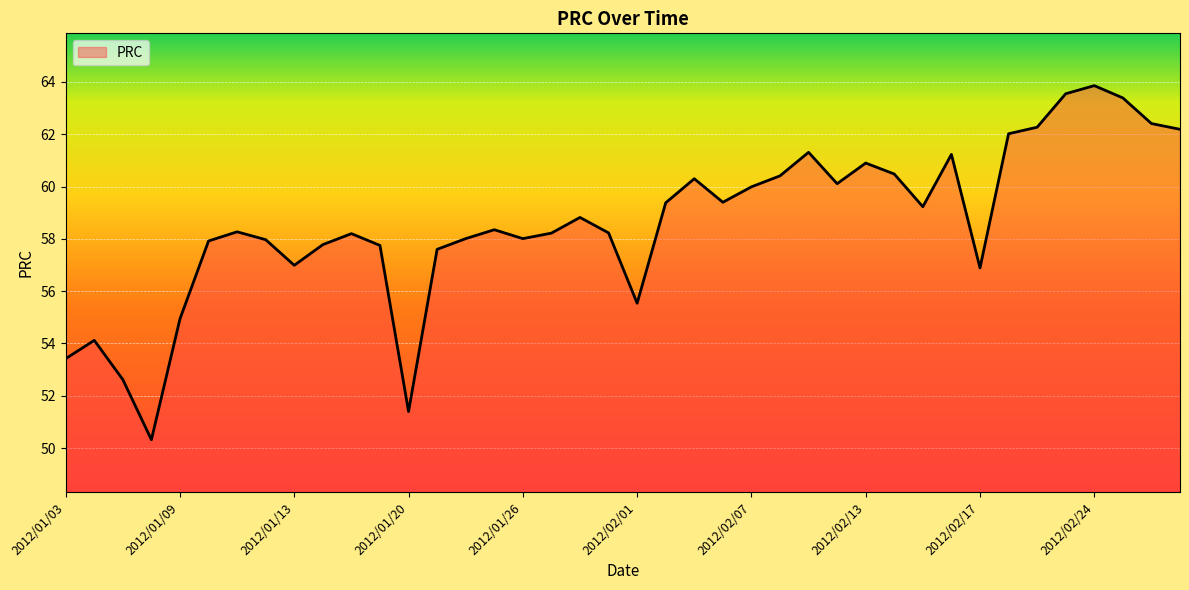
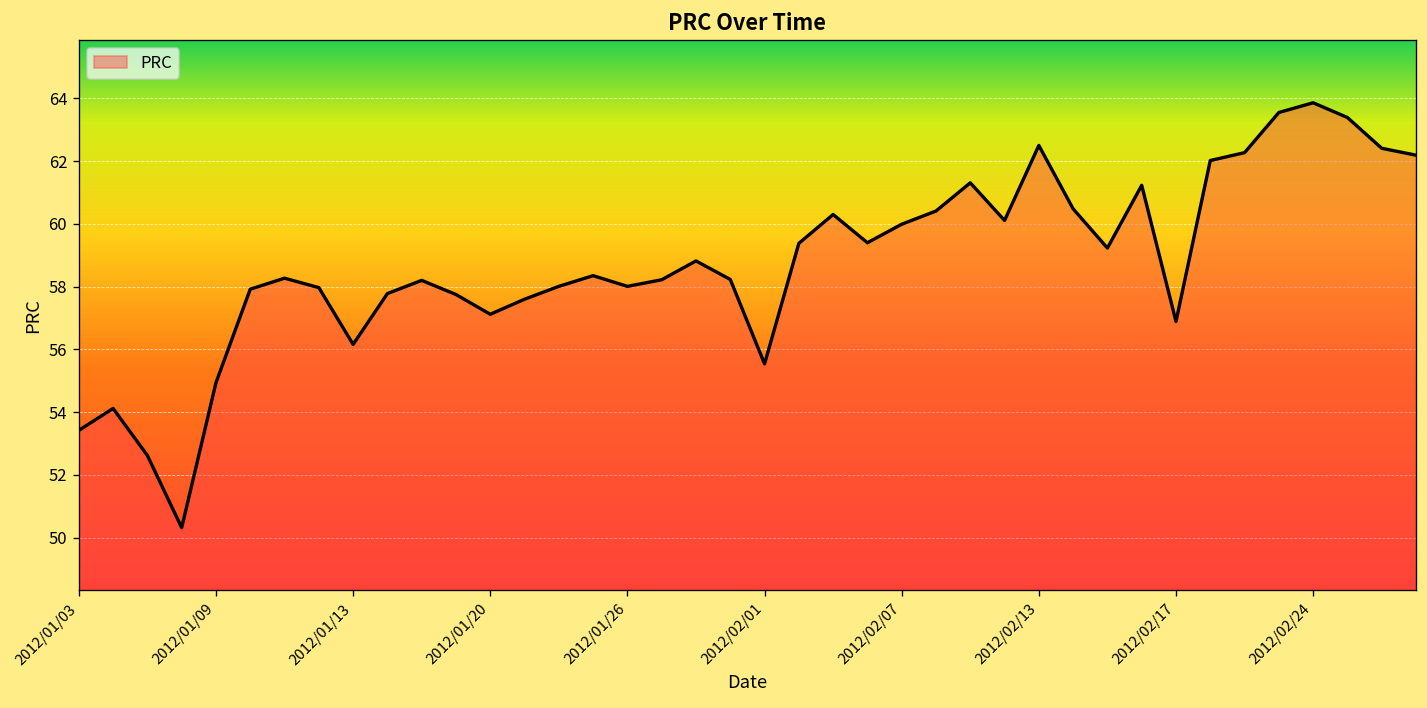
  {
    "2012/01/03": 53.4,
    "2012/01/09": 54.9,
-   "2012/01/13": 57.0,
-   "2012/01/20": 51.4,
+   "2012/01/13": 56.2,
+   "2012/01/20": 57.1,
    "2012/01/26": 58.0,
    "2012/02/01": 55.5,
    "2012/02/07": 60.0,
-   "2012/02/13": 60.9,
+   "2012/02/13": 62.5,
    "2012/02/17": 56.9,
    "2012/02/24": 63.9
  }
